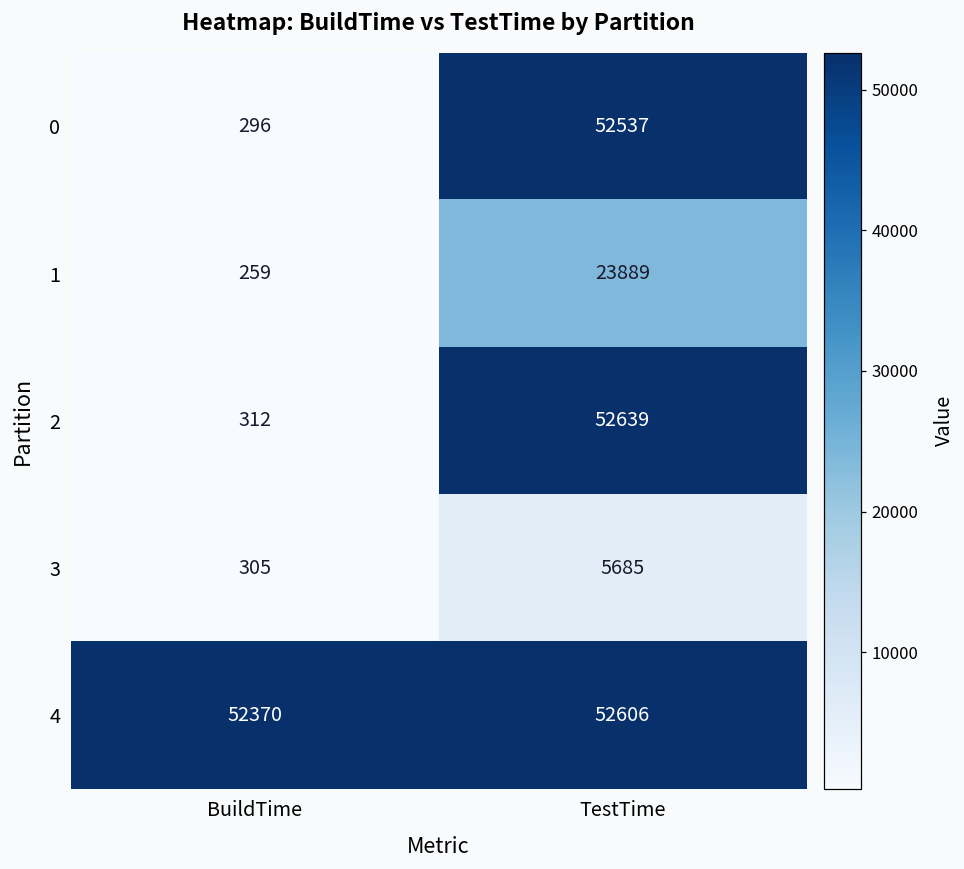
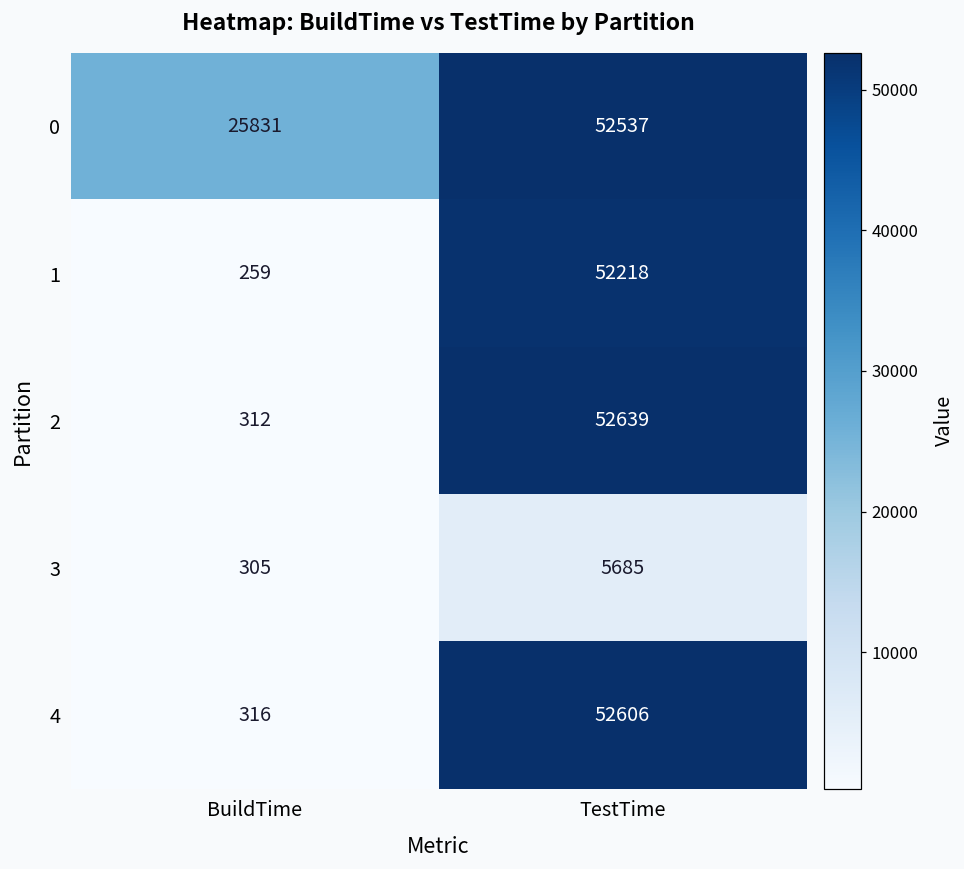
  {
    "0": {
-     "BuildTime": 296,
+     "BuildTime": 25831,
      "TestTime": 52537
    },
    "1": {
      "BuildTime": 259,
-     "TestTime": 23889
+     "TestTime": 52218
    },
    "2": {
      "BuildTime": 312,
      "TestTime": 52639
    },
    "3": {
      "BuildTime": 305,
      "TestTime": 5685
    },
    "4": {
-     "BuildTime": 52370,
+     "BuildTime": 316,
      "TestTime": 52606
    }
  }
